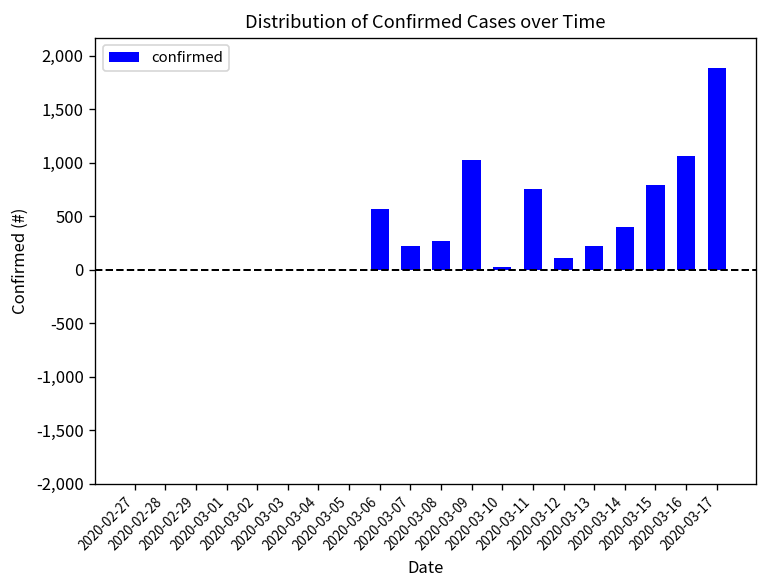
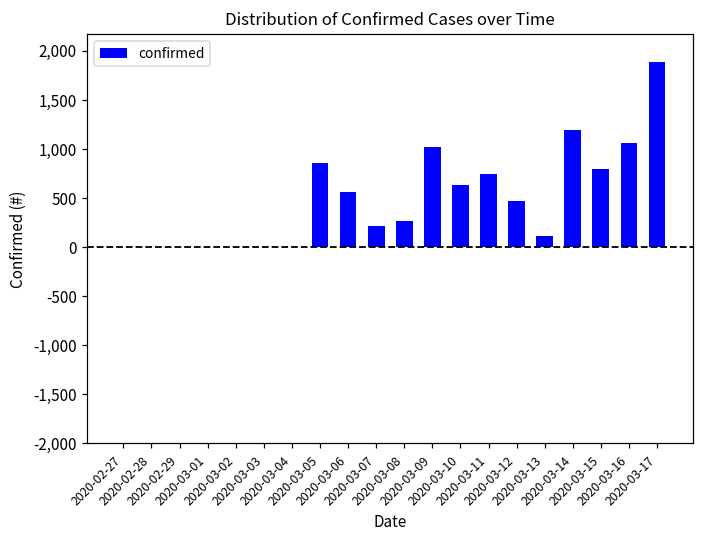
  {
    "2020-02-27": "0",
    "2020-02-28": "0",
    "2020-02-29": "0",
    "2020-03-01": "0",
    "2020-03-02": "0",
    "2020-03-03": "0",
-   "2020-03-05": "0",
+   "2020-03-05": "900",
    "2020-03-06": "600",
    "2020-03-07": "200",
    "2020-03-08": "300",
    "2020-03-09": "1,000",
-   "2020-03-10": "0",
+   "2020-03-10": "600",
    "2020-03-11": "800",
-   "2020-03-12": "100",
-   "2020-03-13": "200",
-   "2020-03-14": "400",
+   "2020-03-12": "500",
+   "2020-03-13": "100",
+   "2020-03-14": "1,200",
    "2020-03-15": "800",
    "2020-03-16": "1,100",
    "2020-03-17": "1,900"
  }
